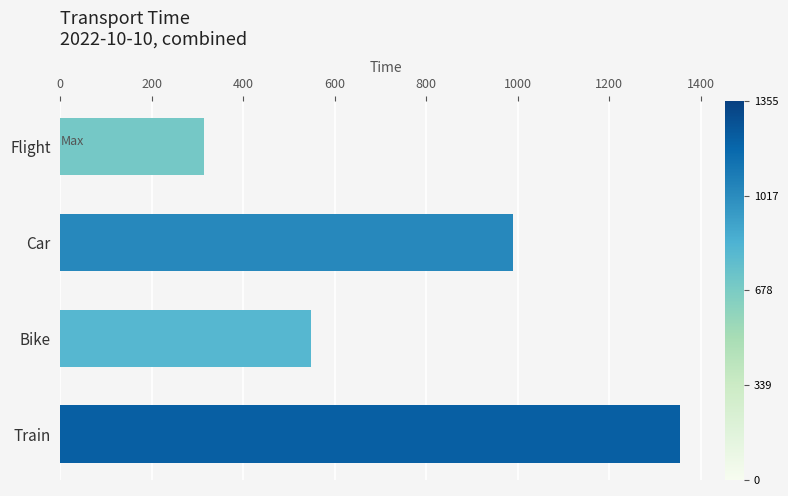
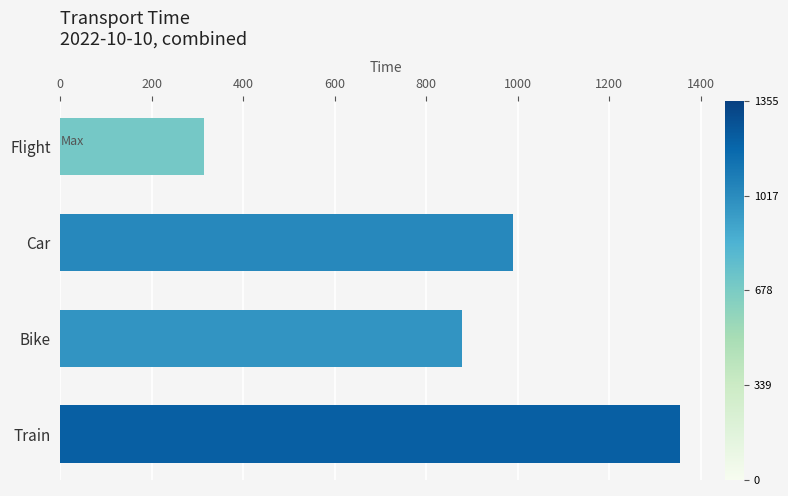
  {
    "Flight": 310,
    "Car": 990,
-   "Bike": 550,
+   "Bike": 880,
    "Train": 1360
  }
